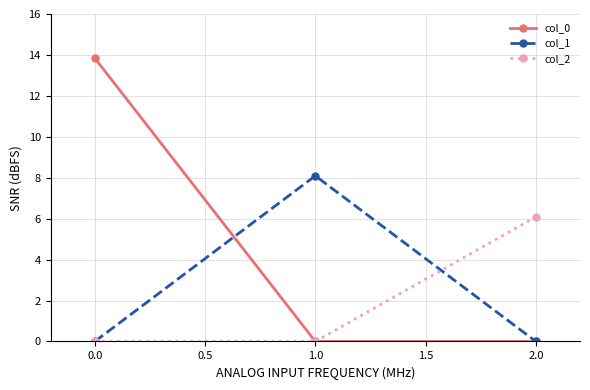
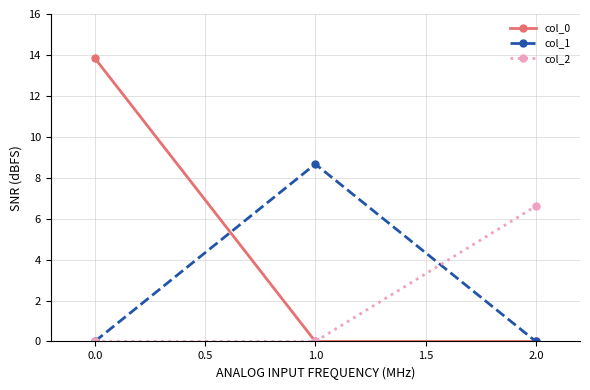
  {
    "col_0": {
      "0.0": 13.8
    },
    "col_1": {
-     "1.0": 8.1
+     "1.0": 8.7
    },
    "col_2": {
-     "2.0": 6.1
+     "2.0": 6.6
    }
  }
